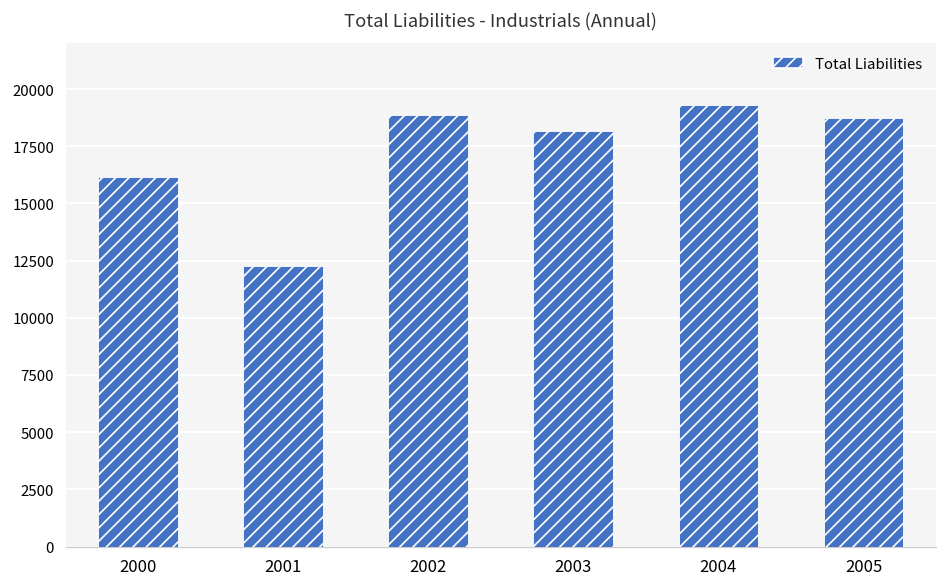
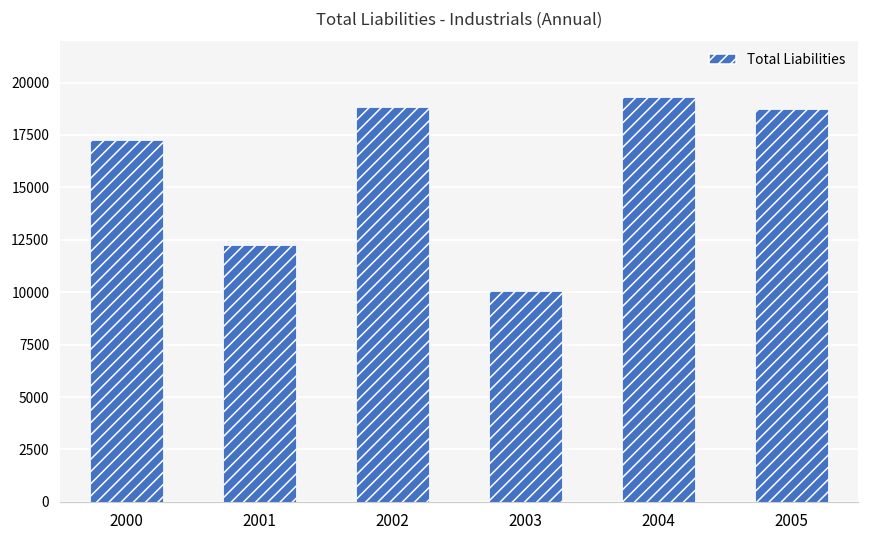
  {
-   "2000": 16200,
+   "2000": 17200,
    "2001": 12300,
    "2002": 18900,
-   "2003": 18200,
+   "2003": 10100,
    "2004": 19300,
    "2005": 18700
  }
